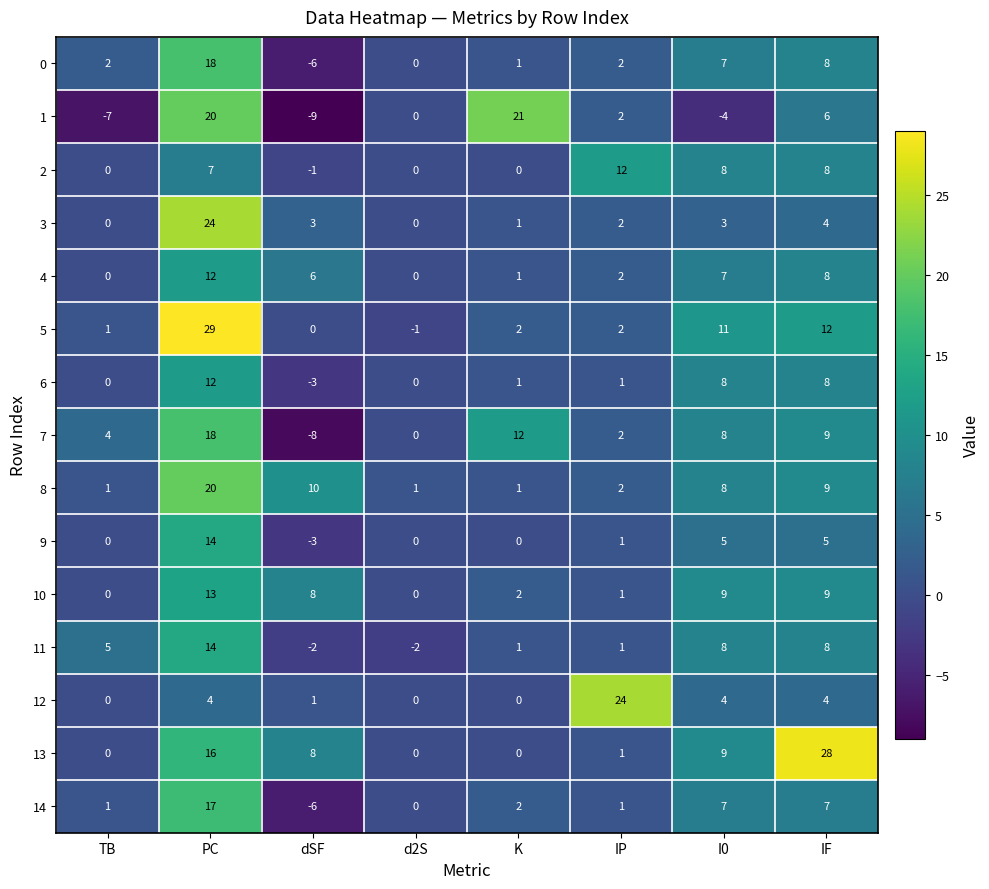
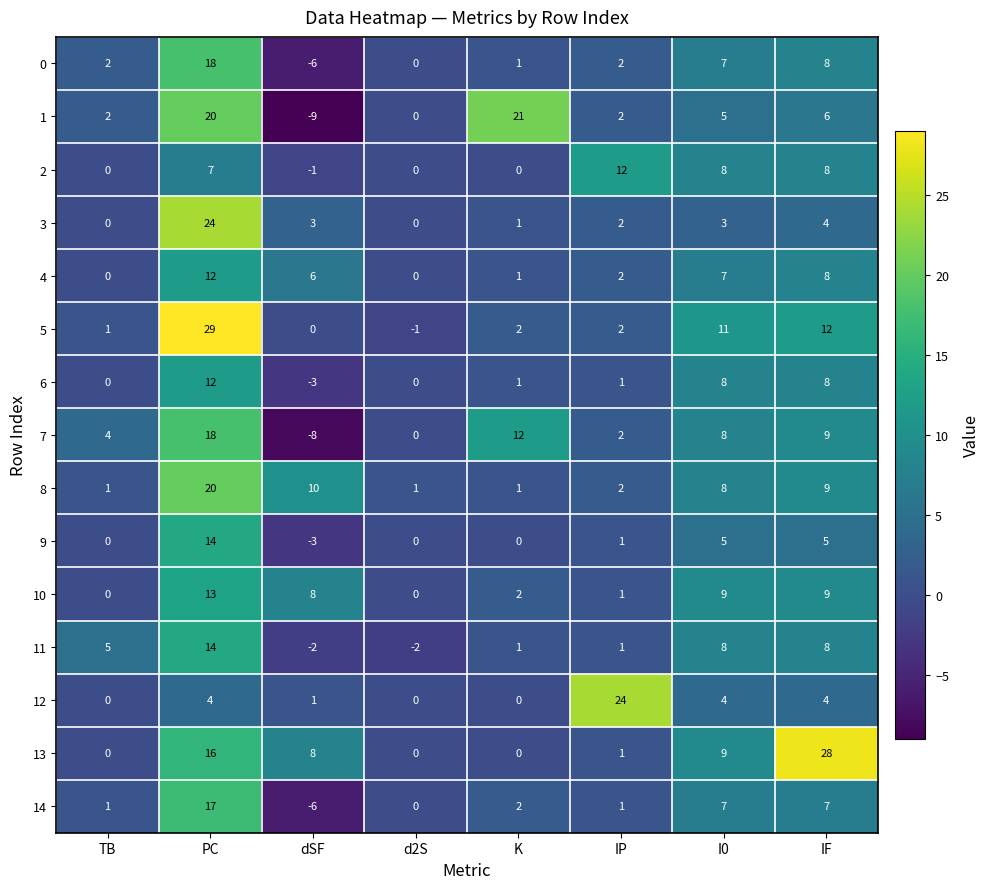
  {
    "0": {
      "TB": 2,
      "PC": 18,
      "dSF": -6,
      "d2S": 0,
      "K": 1,
      "IP": 2,
      "I0": 7,
      "IF": 8
    },
    "1": {
-     "TB": -7,
+     "TB": 2,
      "PC": 20,
      "dSF": -9,
      "d2S": 0,
      "K": 21,
      "IP": 2,
-     "I0": -4,
+     "I0": 5,
      "IF": 6
    },
    "2": {
      "TB": 0,
      "PC": 7,
      "dSF": -1,
      "d2S": 0,
      "K": 0,
      "IP": 12,
      "I0": 8,
      "IF": 8
    },
    "3": {
      "TB": 0,
      "PC": 24,
      "dSF": 3,
      "d2S": 0,
      "K": 1,
      "IP": 2,
      "I0": 3,
      "IF": 4
    },
    "4": {
      "TB": 0,
      "PC": 12,
      "dSF": 6,
      "d2S": 0,
      "K": 1,
      "IP": 2,
      "I0": 7,
      "IF": 8
    },
    "5": {
      "TB": 1,
      "PC": 29,
      "dSF": 0,
      "d2S": -1,
      "K": 2,
      "IP": 2,
      "I0": 11,
      "IF": 12
    },
    "6": {
      "TB": 0,
      "PC": 12,
      "dSF": -3,
      "d2S": 0,
      "K": 1,
      "IP": 1,
      "I0": 8,
      "IF": 8
    },
    "7": {
      "TB": 4,
      "PC": 18,
      "dSF": -8,
      "d2S": 0,
      "K": 12,
      "IP": 2,
      "I0": 8,
      "IF": 9
    },
    "8": {
      "TB": 1,
      "PC": 20,
      "dSF": 10,
      "d2S": 1,
      "K": 1,
      "IP": 2,
      "I0": 8,
      "IF": 9
    },
    "9": {
      "TB": 0,
      "PC": 14,
      "dSF": -3,
      "d2S": 0,
      "K": 0,
      "IP": 1,
      "I0": 5,
      "IF": 5
    },
    "10": {
      "TB": 0,
      "PC": 13,
      "dSF": 8,
      "d2S": 0,
      "K": 2,
      "IP": 1,
      "I0": 9,
      "IF": 9
    },
    "11": {
      "TB": 5,
      "PC": 14,
      "dSF": -2,
      "d2S": -2,
      "K": 1,
      "IP": 1,
      "I0": 8,
      "IF": 8
    },
    "12": {
      "TB": 0,
      "PC": 4,
      "dSF": 1,
      "d2S": 0,
      "K": 0,
      "IP": 24,
      "I0": 4,
      "IF": 4
    },
    "13": {
      "TB": 0,
      "PC": 16,
      "dSF": 8,
      "d2S": 0,
      "K": 0,
      "IP": 1,
      "I0": 9,
      "IF": 28
    },
    "14": {
      "TB": 1,
      "PC": 17,
      "dSF": -6,
      "d2S": 0,
      "K": 2,
      "IP": 1,
      "I0": 7,
      "IF": 7
    }
  }
